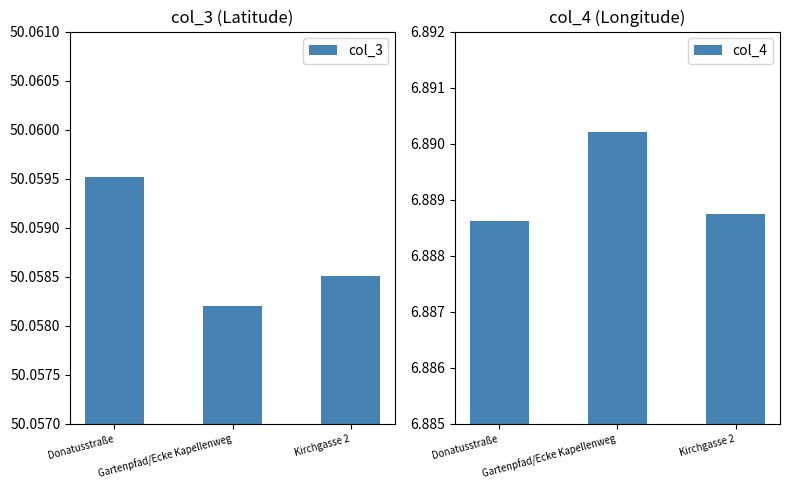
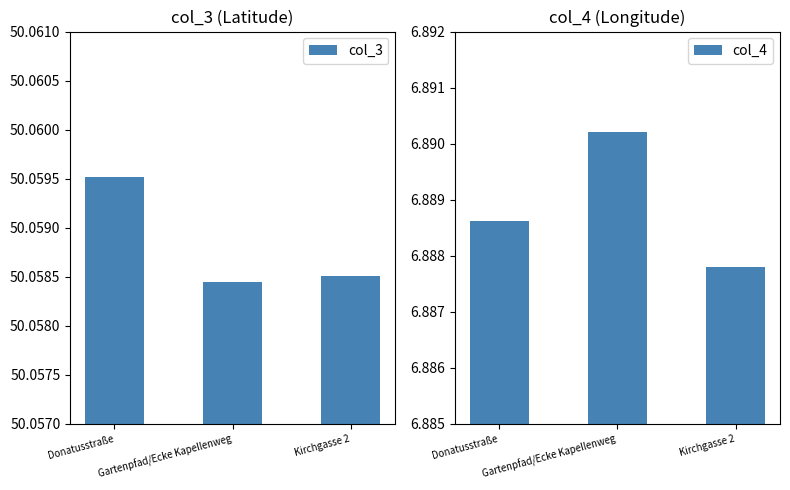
  {
    "col_3 (Latitude)": {
      "Donatusstraße": 50.0595,
-     "Gartenpfad/Ecke Kapellenweg": 50.0582,
+     "Gartenpfad/Ecke Kapellenweg": 50.0584,
      "Kirchgasse 2": 50.0585
    },
    "col_4 (Longitude)": {
      "Donatusstraße": 6.8886,
      "Gartenpfad/Ecke Kapellenweg": 6.8902,
-     "Kirchgasse 2": 6.8888
+     "Kirchgasse 2": 6.8878
    }
  }
